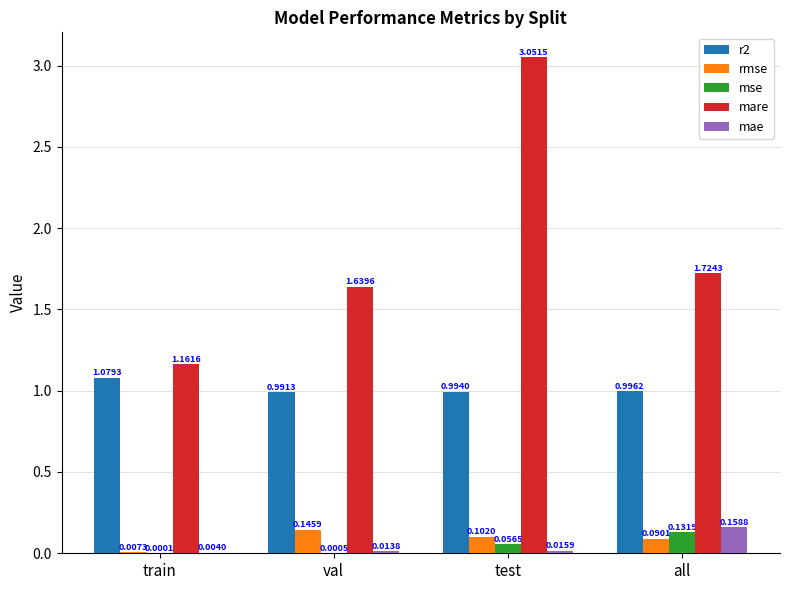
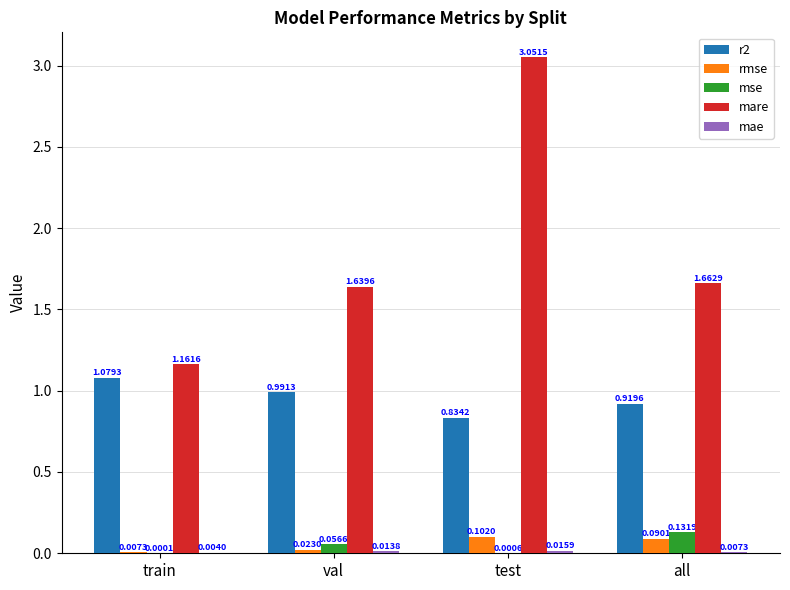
  {
    "r2": {
      "train": 1.0793,
      "val": 0.9913,
-     "test": 0.9940,
-     "all": 0.9962
+     "test": 0.8342,
+     "all": 0.9196
    },
    "rmse": {
      "train": 0.0073,
-     "val": 0.1459,
+     "val": 0.0230,
      "test": 0.1020,
      "all": 0.0901
    },
    "mse": {
      "train": 0.0001,
-     "val": 0.0005,
-     "test": 0.0565,
+     "val": 0.0566,
+     "test": 0.0006,
      "all": 0.1319
    },
    "mare": {
      "train": 1.1616,
      "val": 1.6396,
      "test": 3.0515,
-     "all": 1.7243
+     "all": 1.6629
    },
    "mae": {
      "train": 0.0040,
      "val": 0.0138,
      "test": 0.0159,
-     "all": 0.1588
+     "all": 0.0073
    }
  }
